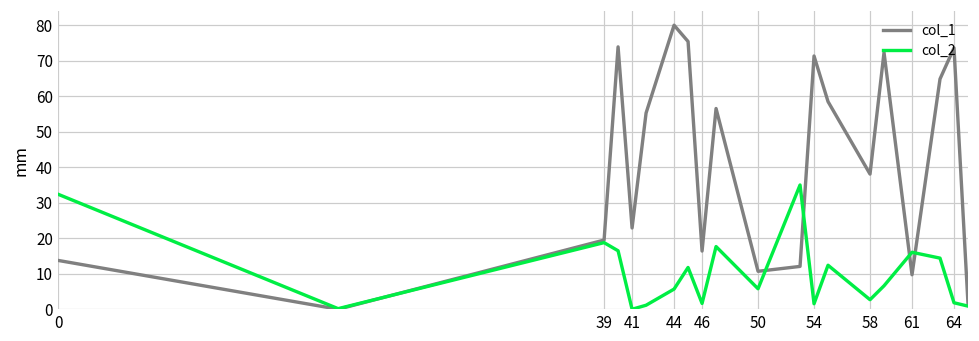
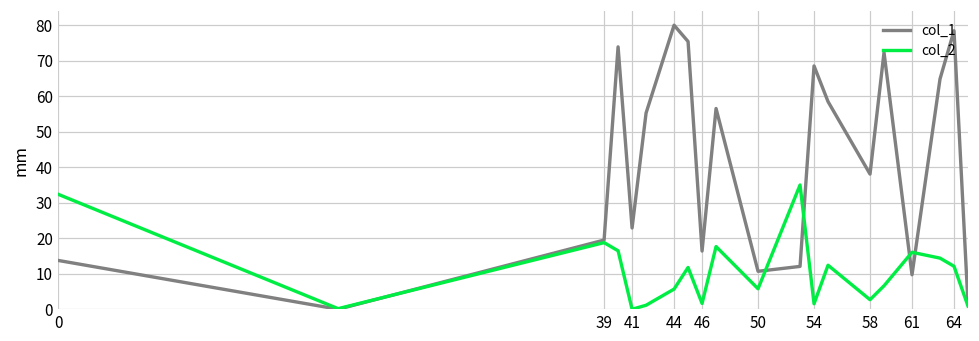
  {
    "col_1": {
      "0": 14,
      "41": 23,
      "44": 80,
      "46": 16,
      "50": 11,
-     "54": 71,
+     "54": 69,
      "58": 38,
      "61": 10,
-     "64": 74
+     "64": 78
    },
    "col_2": {
      "0": 32,
      "41": 0,
      "44": 6,
      "46": 2,
      "50": 6,
      "54": 2,
      "58": 3,
      "61": 16,
-     "64": 2
+     "64": 12
    }
  }
